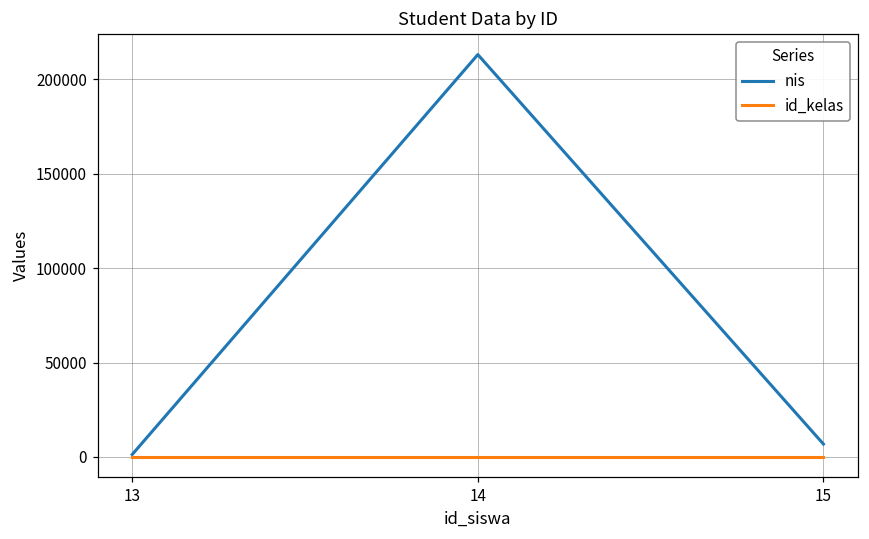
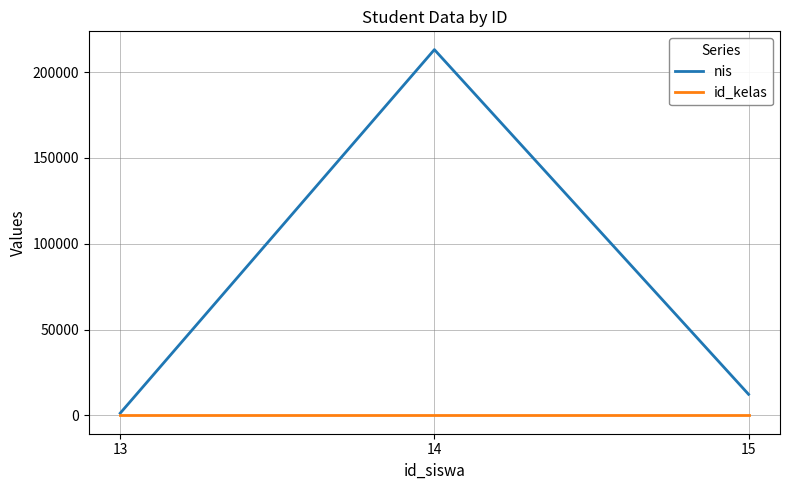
  {
    "nis": {
      "14": 213000,
-     "15": 7000
+     "15": 12000
    },
    "id_kelas": {
      "14": 0,
      "15": 0
    }
  }
